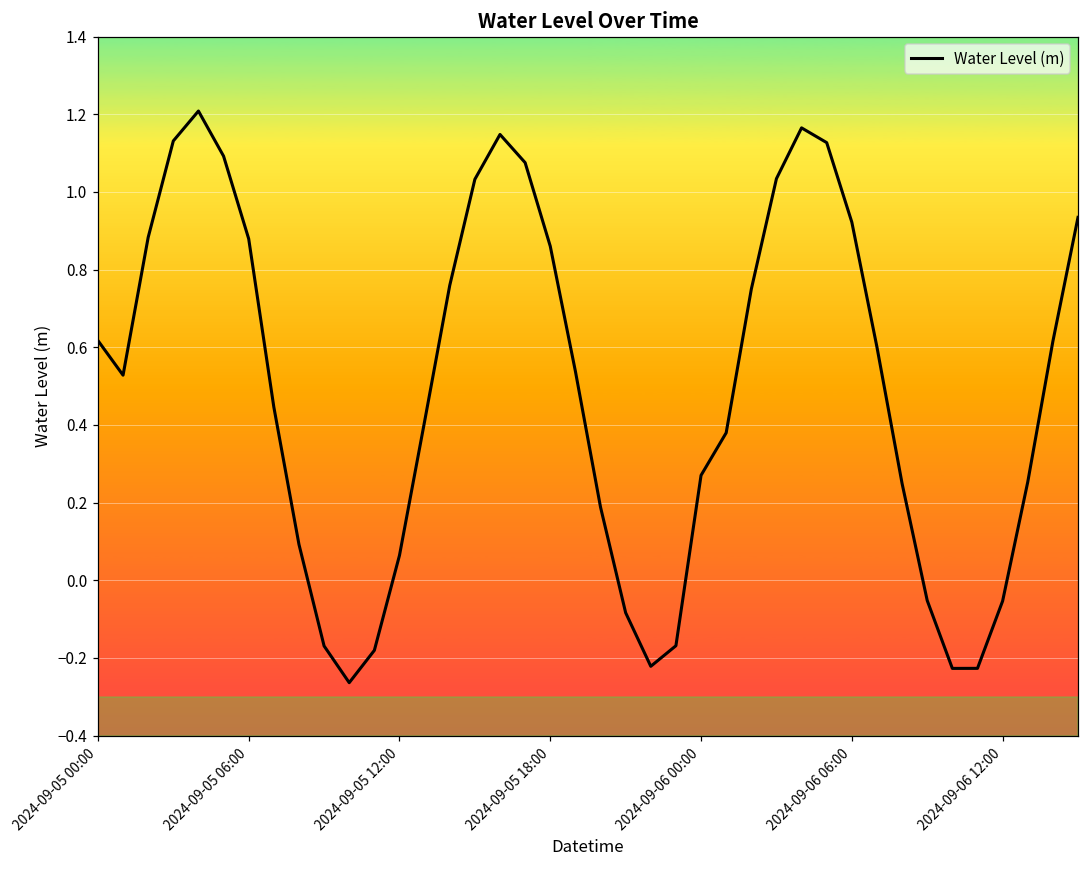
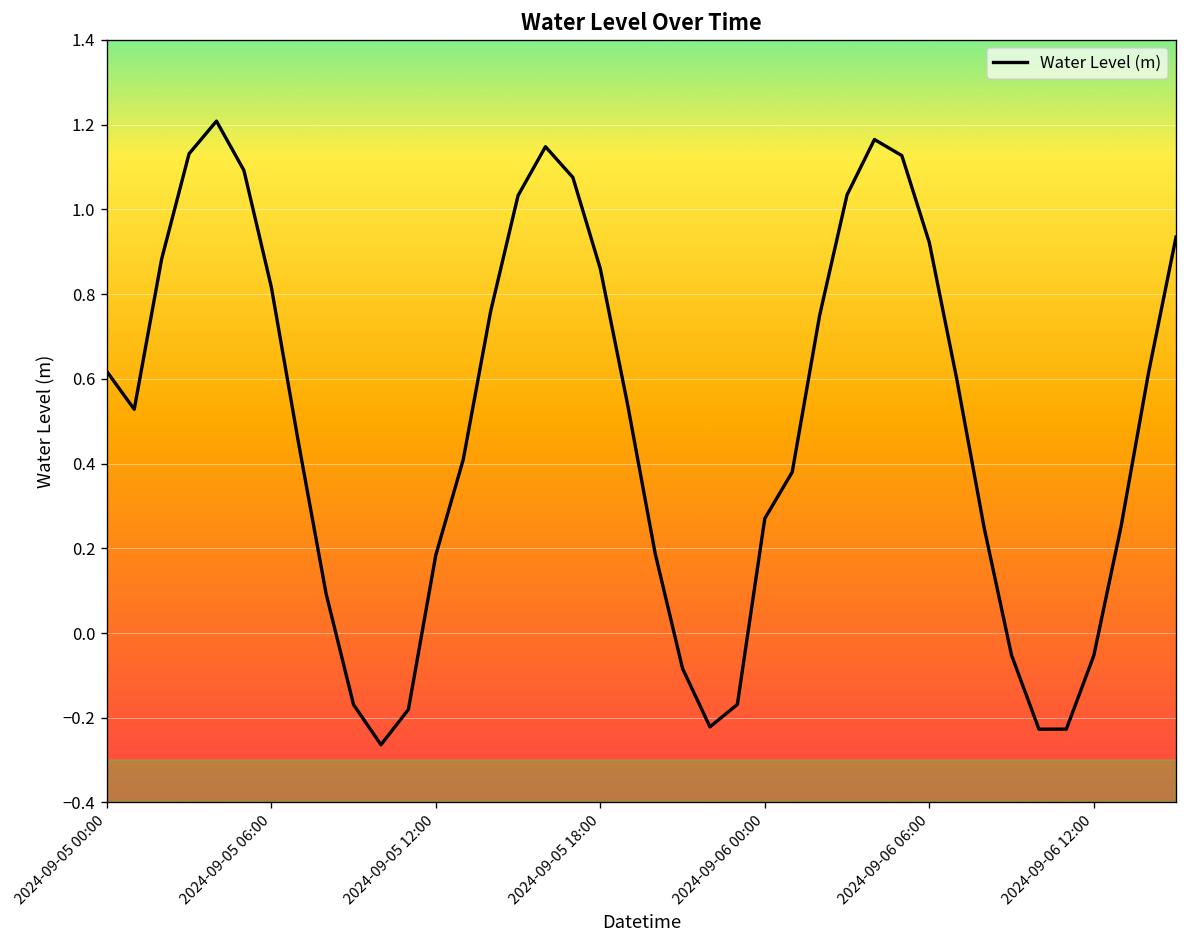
  {
    "2024-09-05 00:00": 0.62,
-   "2024-09-05 06:00": 0.88,
-   "2024-09-05 12:00": 0.06,
+   "2024-09-05 06:00": 0.82,
+   "2024-09-05 12:00": 0.18,
    "2024-09-05 18:00": 0.86,
    "2024-09-06 00:00": 0.27,
    "2024-09-06 06:00": 0.92,
    "2024-09-06 12:00": -0.05
  }
